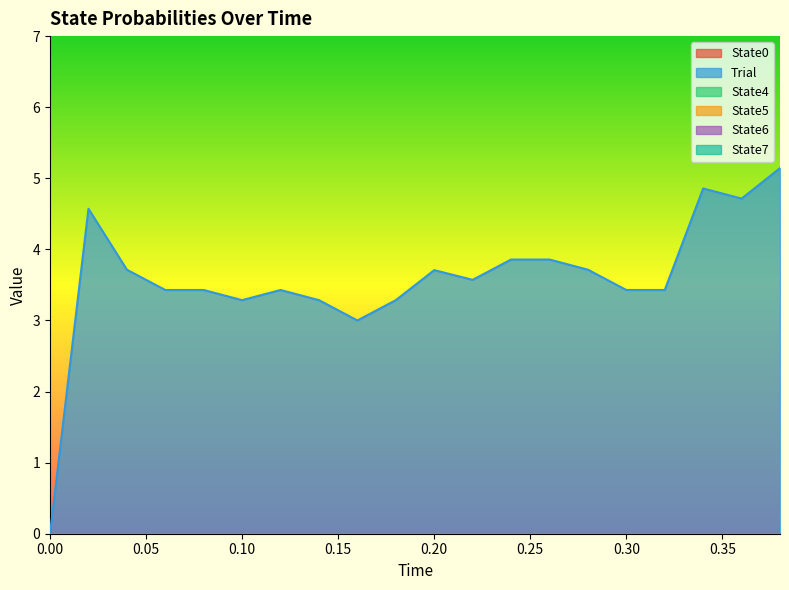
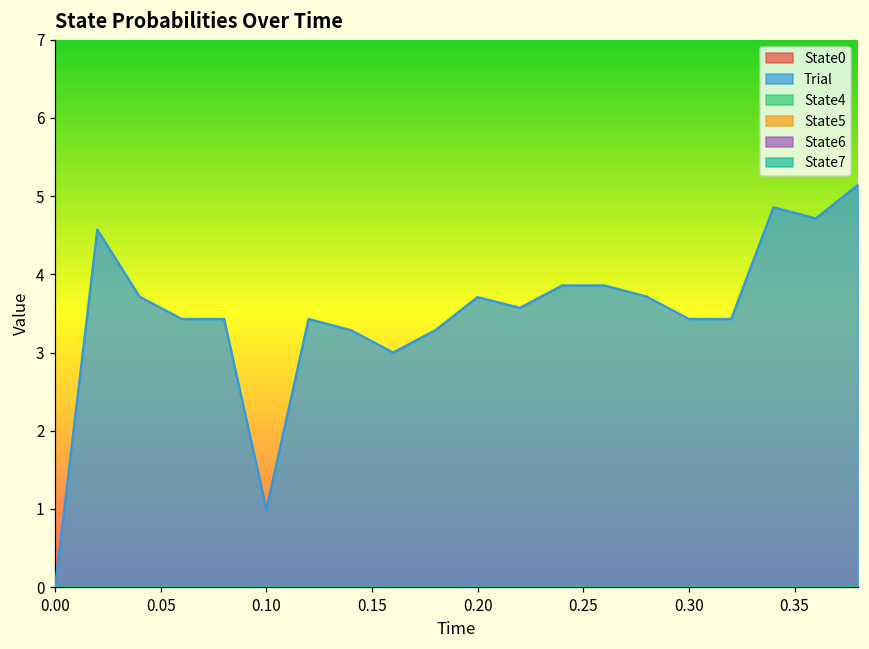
  {
    "State7": {
      "0.10": 0.0,
      "0.20": 0.0,
      "0.30": 0.0
    },
    "Trial": {
-     "0.10": 3.3,
+     "0.10": 1.0,
      "0.20": 3.7,
      "0.30": 3.4
    }
  }
